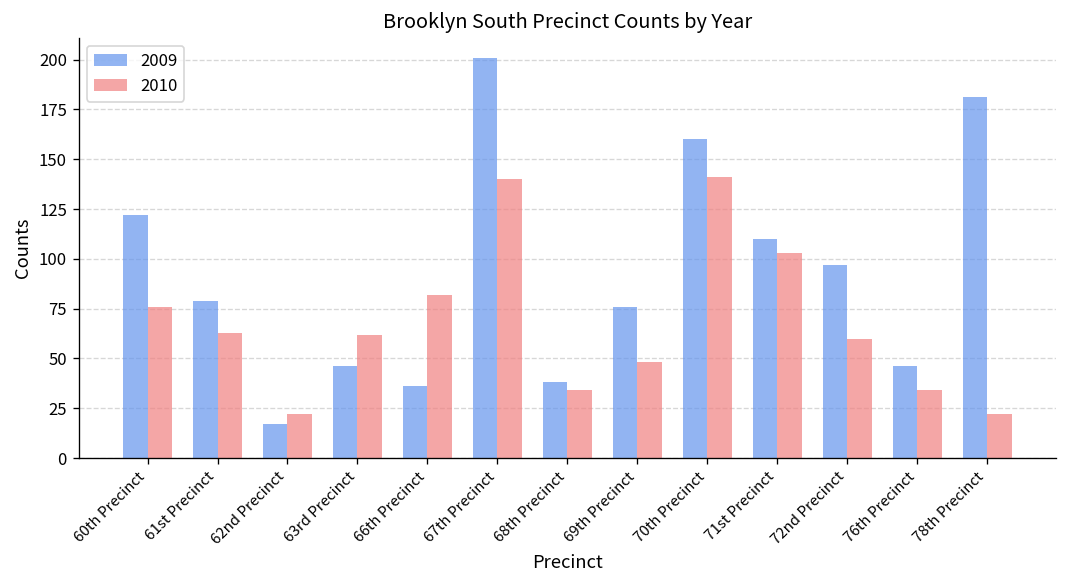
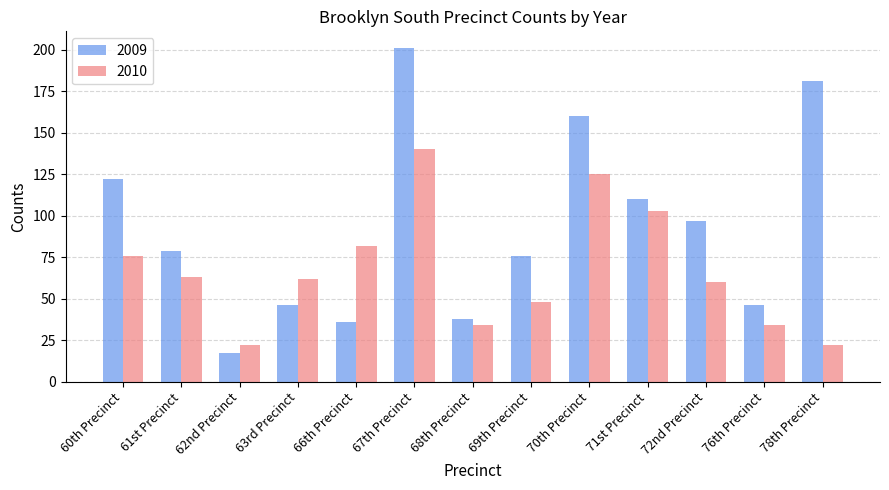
  {
    "2009": {
      "60th Precinct": 122,
      "61st Precinct": 79,
      "62nd Precinct": 17,
      "63rd Precinct": 46,
      "66th Precinct": 36,
      "67th Precinct": 201,
      "68th Precinct": 38,
      "69th Precinct": 76,
      "70th Precinct": 160,
      "71st Precinct": 110,
      "72nd Precinct": 97,
      "76th Precinct": 46,
      "78th Precinct": 181
    },
    "2010": {
      "60th Precinct": 76,
      "61st Precinct": 63,
      "62nd Precinct": 22,
      "63rd Precinct": 62,
      "66th Precinct": 82,
      "67th Precinct": 140,
      "68th Precinct": 34,
      "69th Precinct": 48,
-     "70th Precinct": 141,
+     "70th Precinct": 125,
      "71st Precinct": 103,
      "72nd Precinct": 60,
      "76th Precinct": 34,
      "78th Precinct": 22
    }
  }
